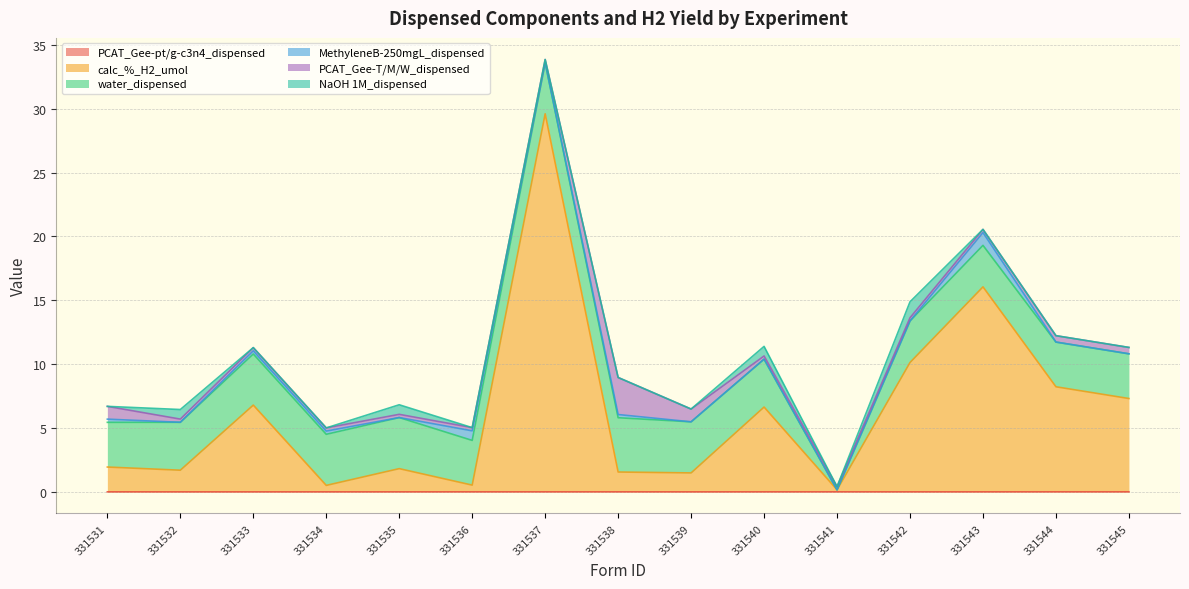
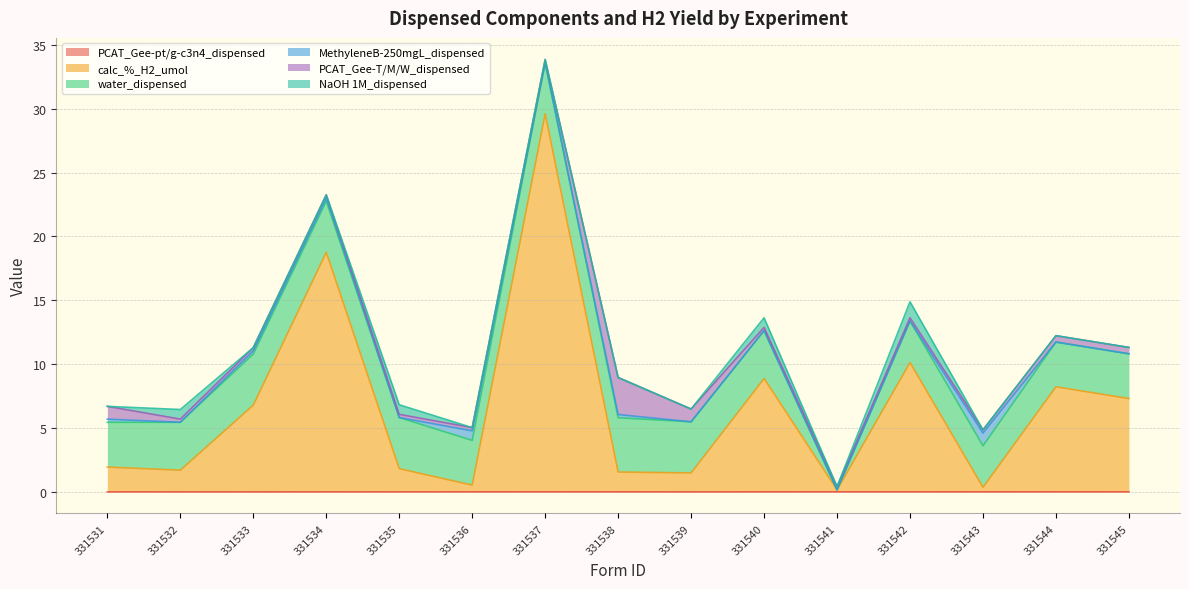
  {
    "PCAT_Gee-pt/g-c3n4_dispensed": {
      "331531": 0.0,
      "331532": 0.0,
      "331533": 0.0,
      "331534": 0.0,
      "331535": 0.0,
      "331536": 0.0,
      "331537": 0.0,
      "331538": 0.0,
      "331539": 0.0,
      "331540": 0.0,
      "331542": 0.0,
      "331543": 0.0,
      "331544": 0.0,
      "331545": 0.0
    },
    "calc_%_H2_umol": {
      "331531": 1.9,
      "331532": 1.7,
      "331533": 6.8,
-     "331534": 0.5,
+     "331534": 18.8,
      "331535": 1.8,
      "331536": 0.5,
      "331537": 29.6,
      "331538": 1.6,
      "331539": 1.5,
-     "331540": 6.6,
+     "331540": 8.9,
      "331542": 10.1,
-     "331543": 16.0,
+     "331543": 0.4,
      "331544": 8.2,
      "331545": 7.3
    },
    "MethyleneB-250mgL_dispensed": {
      "331531": 0.3,
      "331533": 0.3,
      "331534": 0.3,
      "331536": 0.8,
      "331538": 0.3,
      "331543": 1.0
    },
    "PCAT_Gee-T/M/W_dispensed": {
      "331532": 0.3,
      "331535": 0.3,
      "331540": 0.3,
      "331542": 0.3
    }
  }
